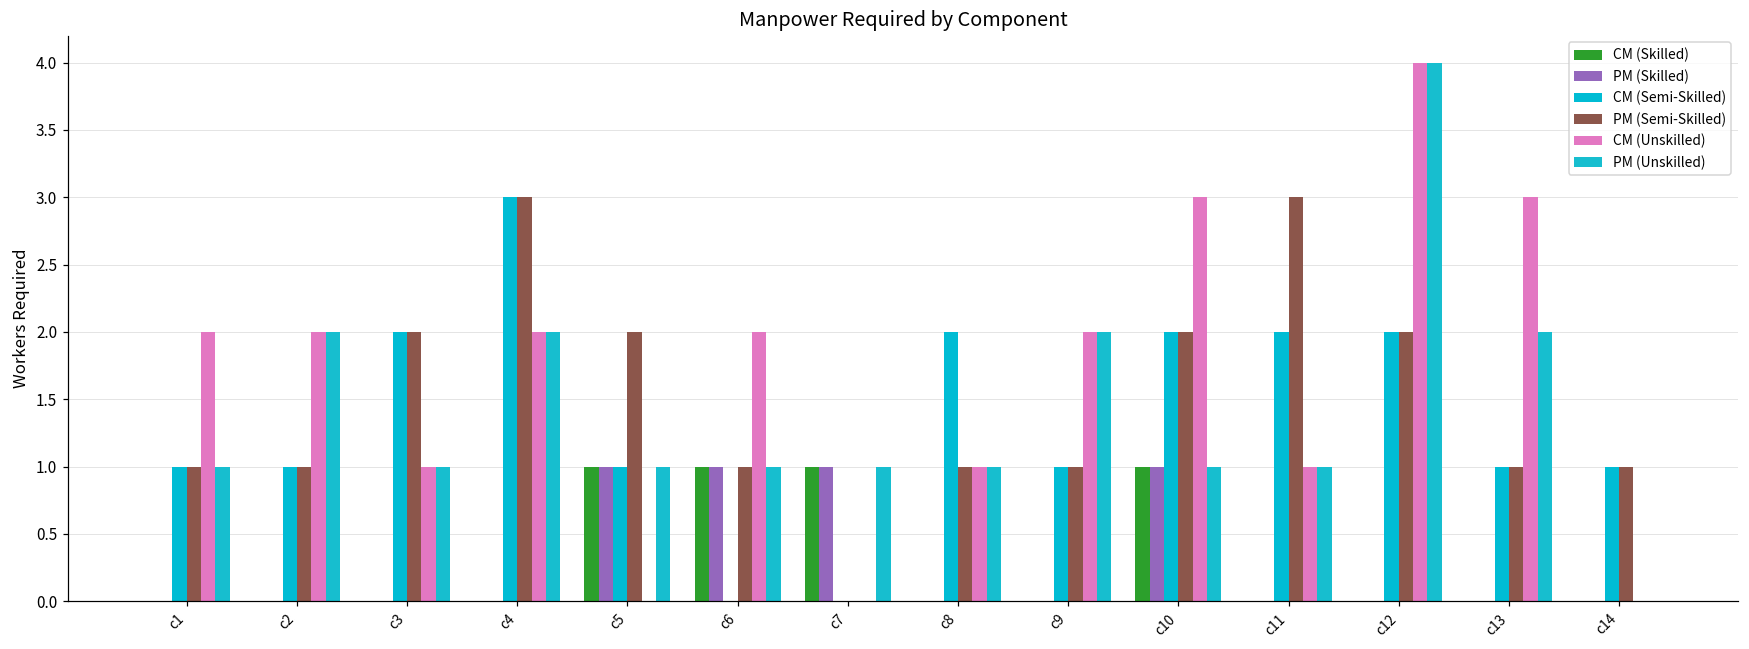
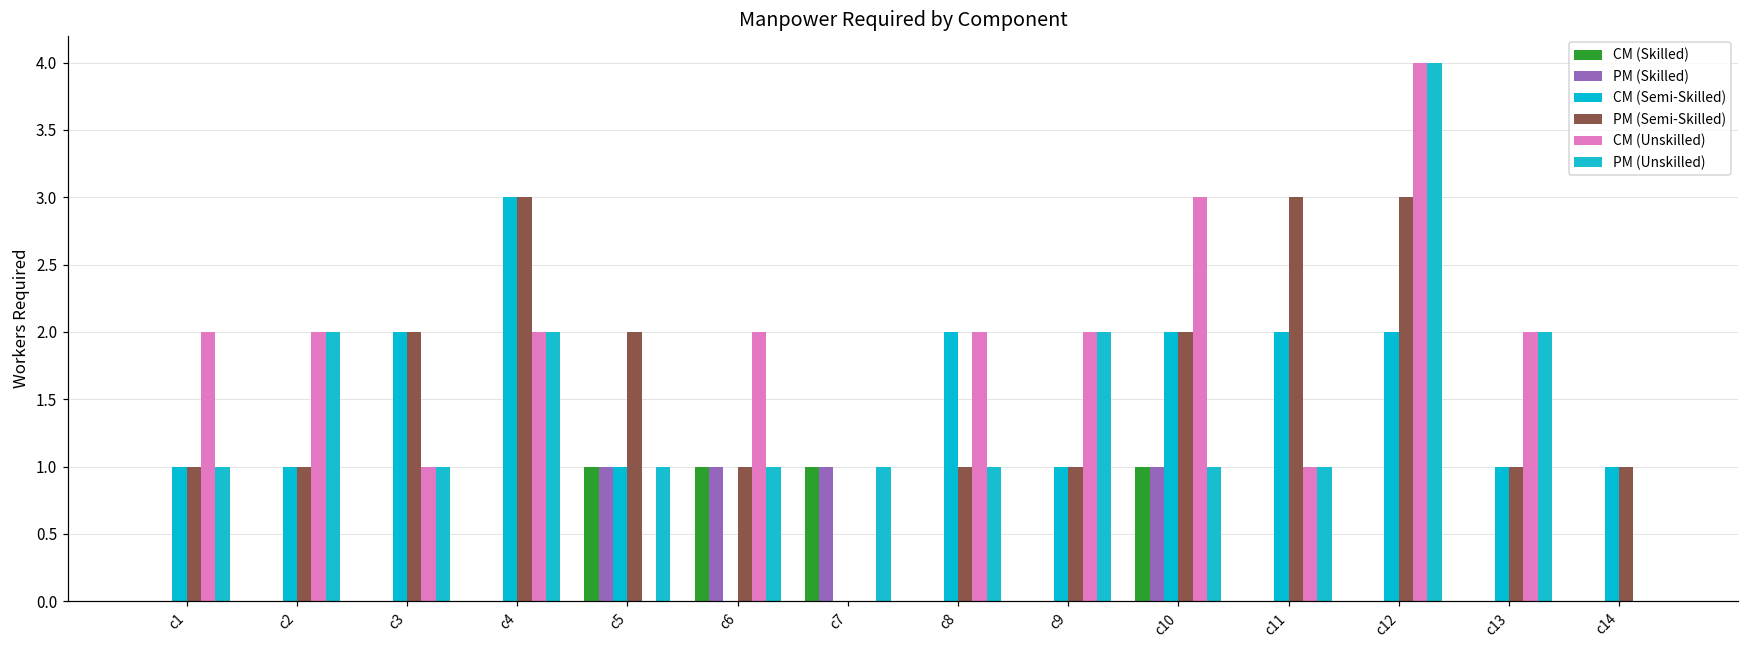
  {
    "CM (Skilled)": {
      "c1": 0,
      "c2": 0,
      "c3": 0,
      "c4": 0,
      "c5": 1,
      "c6": 1,
      "c7": 1,
      "c8": 0,
      "c9": 0,
      "c10": 1,
      "c11": 0,
      "c12": 0,
      "c13": 0,
      "c14": 0
    },
    "PM (Skilled)": {
      "c1": 0,
      "c2": 0,
      "c3": 0,
      "c4": 0,
      "c5": 1,
      "c6": 1,
      "c7": 1,
      "c8": 0,
      "c9": 0,
      "c10": 1,
      "c11": 0,
      "c12": 0,
      "c13": 0,
      "c14": 0
    },
    "PM (Semi-Skilled)": {
      "c1": 1,
      "c2": 1,
      "c3": 2,
      "c4": 3,
      "c5": 2,
      "c6": 1,
      "c7": 0,
      "c8": 1,
      "c9": 1,
      "c10": 2,
      "c11": 3,
-     "c12": 2,
+     "c12": 3,
      "c13": 1,
      "c14": 1
    },
    "CM (Unskilled)": {
      "c1": 2,
      "c2": 2,
      "c3": 1,
      "c4": 2,
      "c5": 0,
      "c6": 2,
      "c7": 0,
-     "c8": 1,
+     "c8": 2,
      "c9": 2,
      "c10": 3,
      "c11": 1,
      "c12": 4,
-     "c13": 3,
+     "c13": 2,
      "c14": 0
    }
  }
